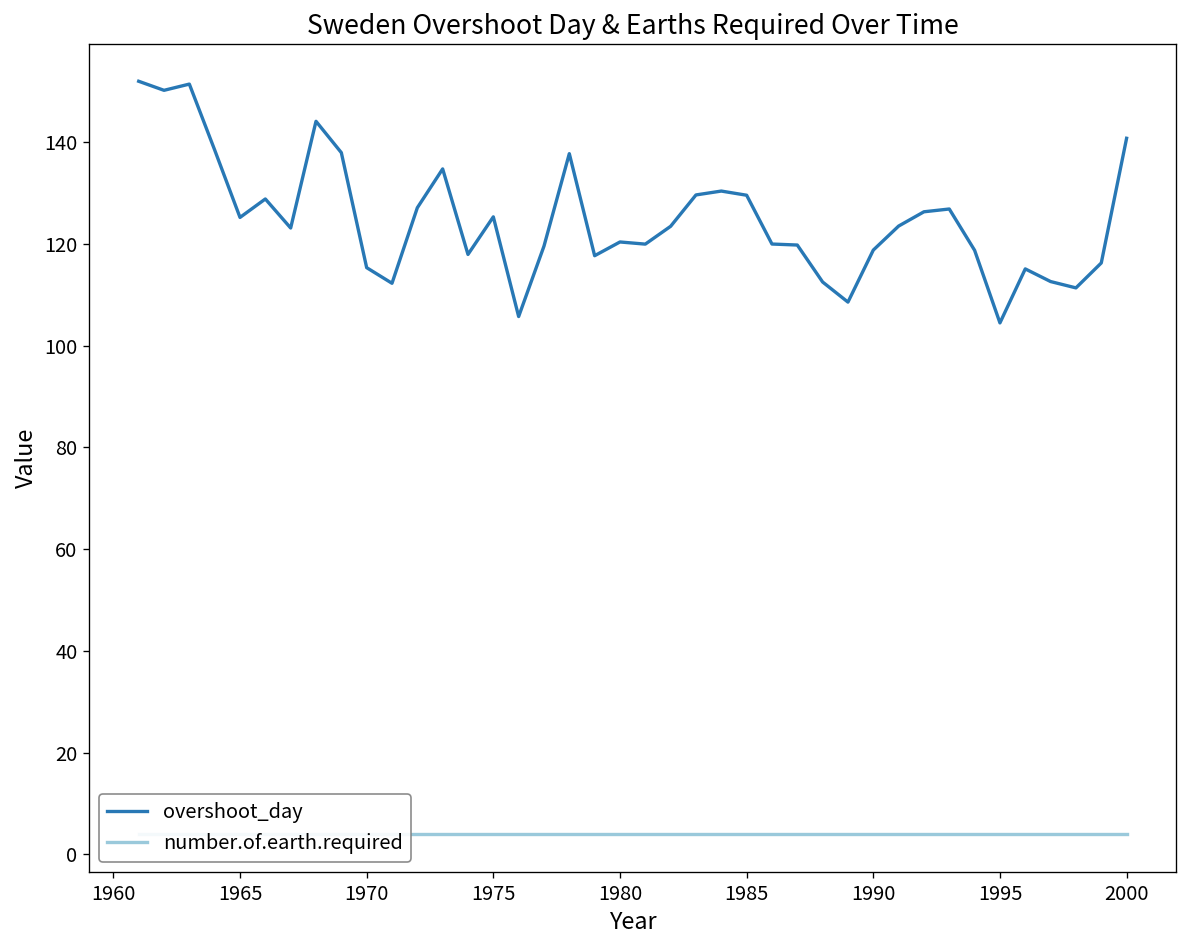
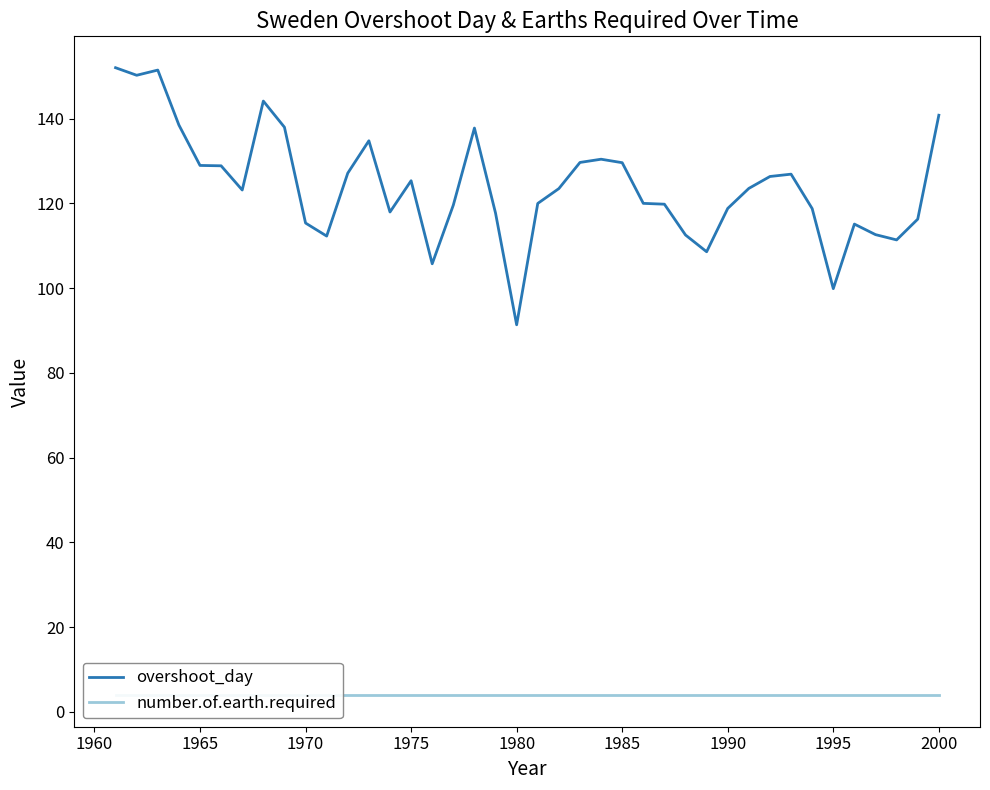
  {
    "overshoot_day": {
-     "1965": 125,
+     "1965": 129,
      "1970": 115,
      "1975": 125,
-     "1980": 120,
+     "1980": 91,
      "1985": 130,
      "1990": 119,
-     "1995": 105,
+     "1995": 100,
      "2000": 141
    },
    "number.of.earth.required": {
      "1975": 4,
      "1980": 4,
      "1985": 4,
      "1990": 4,
      "1995": 4,
      "2000": 4
    }
  }
